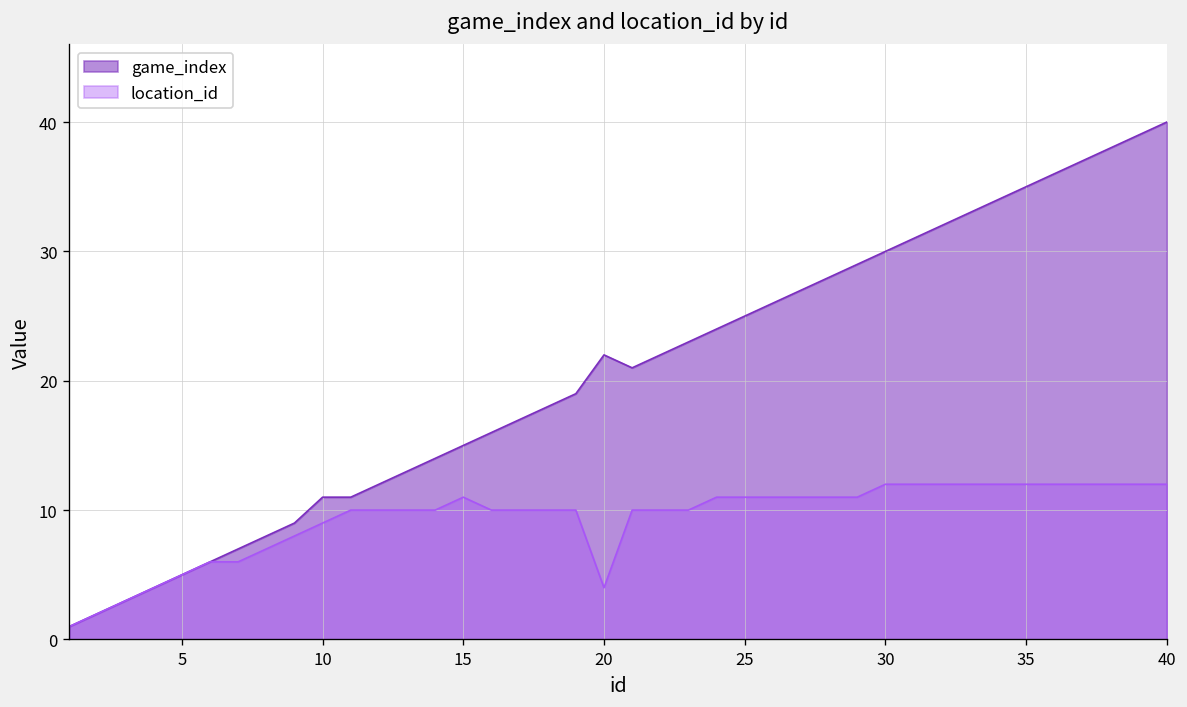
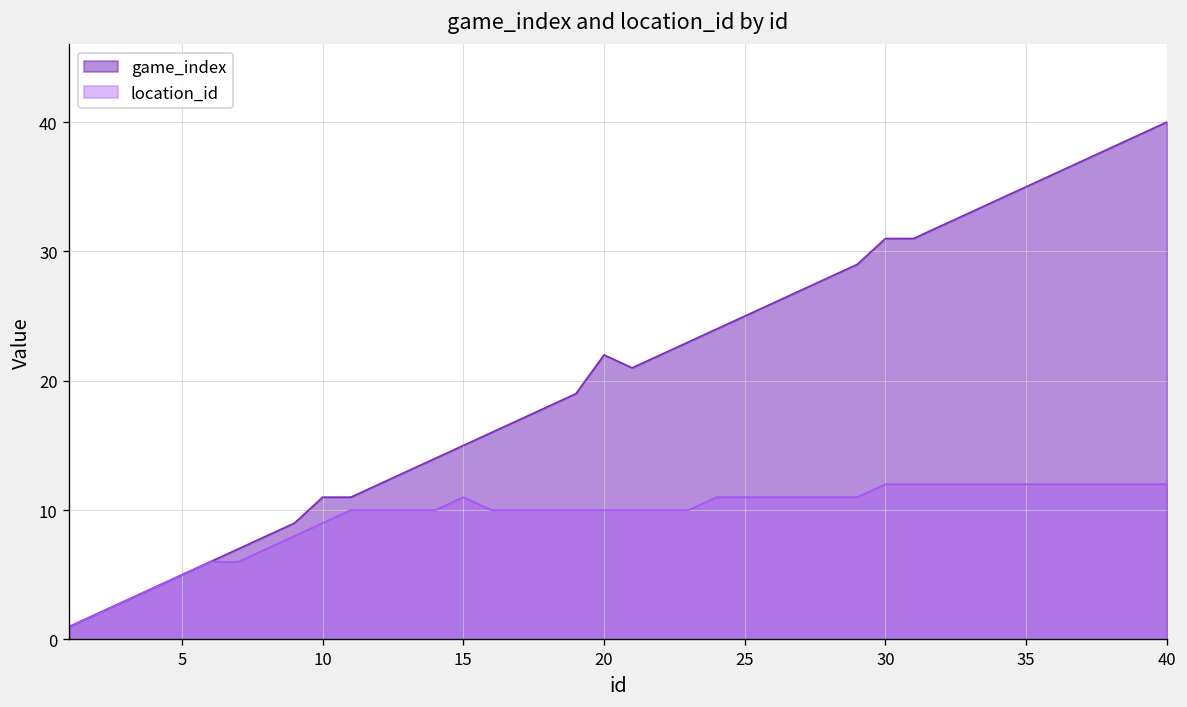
  {
    "game_index": {
      "10": 11,
      "15": 15,
      "20": 22,
      "25": 25,
-     "30": 30,
+     "30": 31,
      "35": 35,
      "40": 40
    },
    "location_id": {
      "10": 9,
      "15": 11,
-     "20": 4,
+     "20": 10,
      "25": 11,
      "30": 12,
      "35": 12,
      "40": 12
    }
  }
